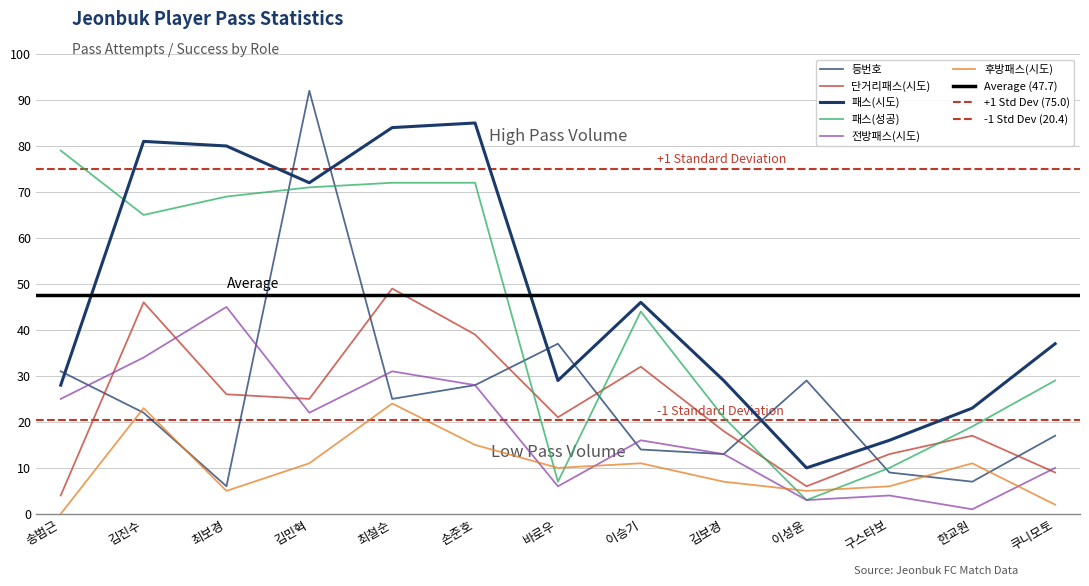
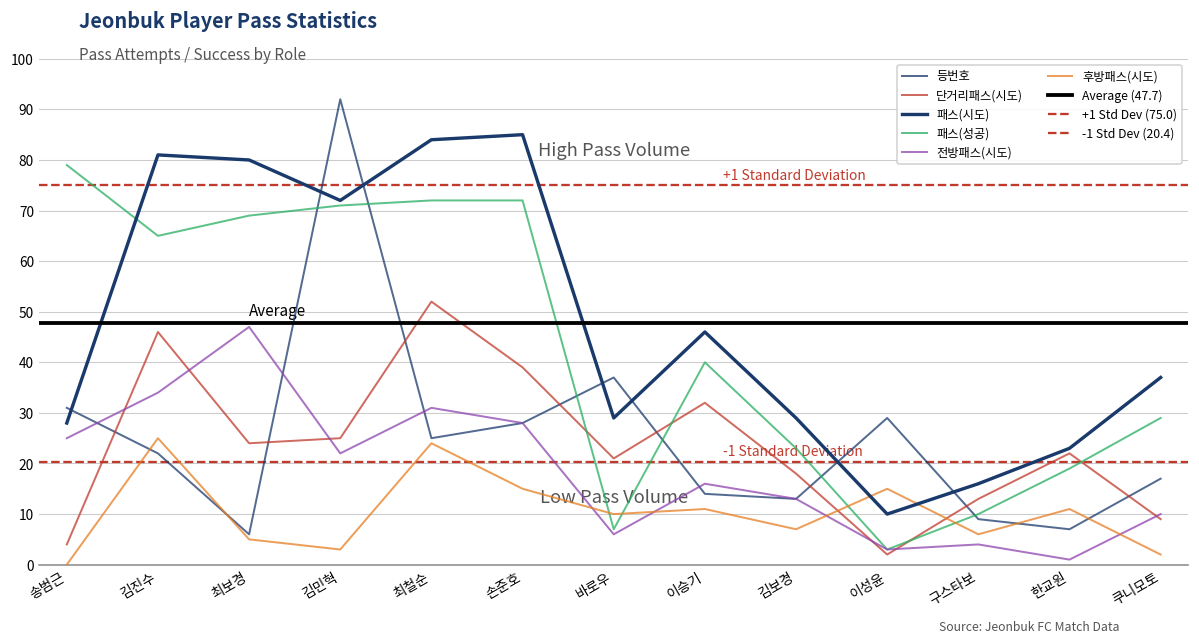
  {
    "단거리패스(시도)": {
      "송범근": 4,
      "김진수": 46,
-     "최보경": 26,
+     "최보경": 24,
      "김민혁": 25,
-     "최철순": 49,
+     "최철순": 52,
      "손준호": 39,
      "바로우": 21,
      "이승기": 32,
      "김보경": 18,
-     "이성윤": 6,
+     "이성윤": 2,
      "구스타보": 13,
-     "한교원": 17,
+     "한교원": 22,
      "쿠니모토": 9
    },
    "패스(성공)": {
      "송범근": 79,
      "김진수": 65,
      "최보경": 69,
      "김민혁": 71,
      "최철순": 72,
      "손준호": 72,
      "바로우": 7,
-     "이승기": 44,
-     "김보경": 21,
+     "이승기": 40,
+     "김보경": 23,
      "구스타보": 10,
      "한교원": 19,
      "쿠니모토": 29
    },
    "전방패스(시도)": {
      "송범근": 25,
      "김진수": 34,
-     "최보경": 45,
+     "최보경": 47,
      "김민혁": 22,
      "최철순": 31,
      "바로우": 6,
      "이승기": 16,
      "구스타보": 4,
      "한교원": 1,
      "쿠니모토": 10
    },
    "후방패스(시도)": {
      "송범근": 0,
-     "김진수": 23,
+     "김진수": 25,
      "최보경": 5,
-     "김민혁": 11,
+     "김민혁": 3,
      "최철순": 24,
      "손준호": 15,
      "바로우": 10,
      "이승기": 11,
      "김보경": 7,
-     "이성윤": 5,
+     "이성윤": 15,
      "구스타보": 6,
      "한교원": 11,
      "쿠니모토": 2
    }
  }
